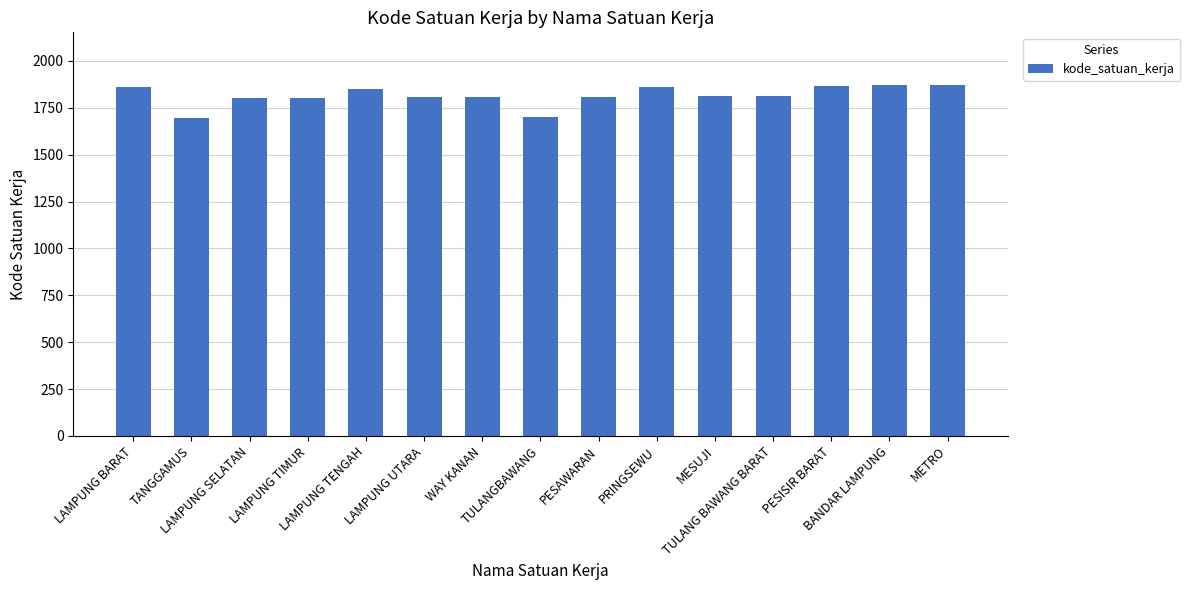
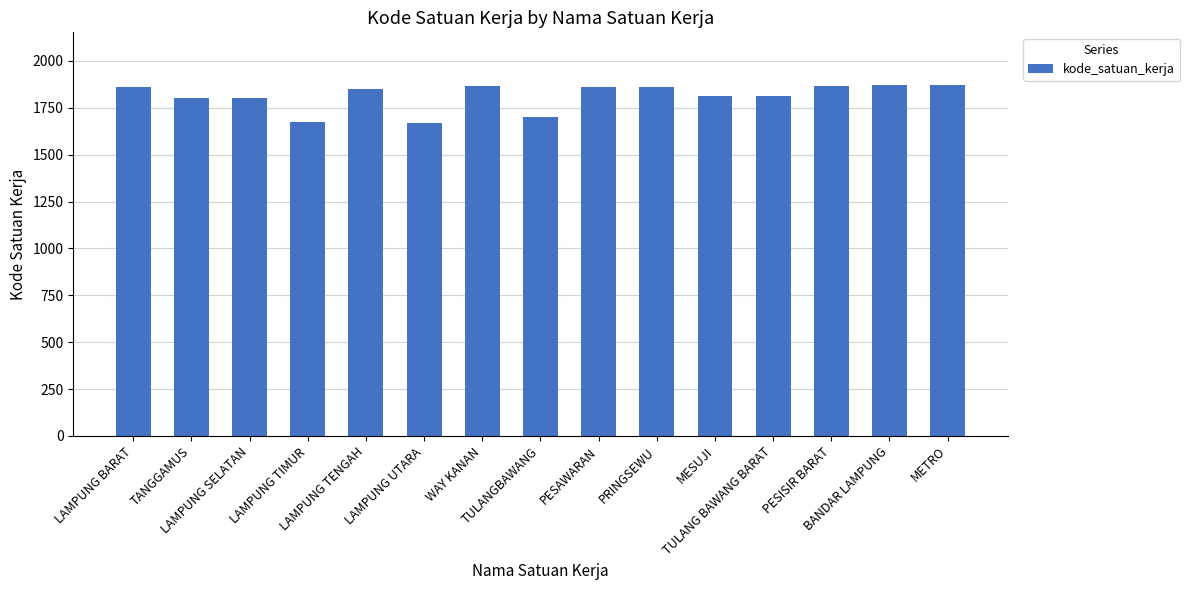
  {
    "LAMPUNG BARAT": 1860,
-   "TANGGAMUS": 1700,
+   "TANGGAMUS": 1800,
    "LAMPUNG SELATAN": 1800,
-   "LAMPUNG TIMUR": 1800,
+   "LAMPUNG TIMUR": 1670,
    "LAMPUNG TENGAH": 1850,
-   "LAMPUNG UTARA": 1810,
-   "WAY KANAN": 1810,
+   "LAMPUNG UTARA": 1670,
+   "WAY KANAN": 1860,
    "TULANGBAWANG": 1700,
-   "PESAWARAN": 1810,
+   "PESAWARAN": 1860,
    "PRINGSEWU": 1860,
    "MESUJI": 1810,
    "TULANG BAWANG BARAT": 1810,
    "PESISIR BARAT": 1870,
    "BANDAR LAMPUNG": 1870,
    "METRO": 1870
  }
